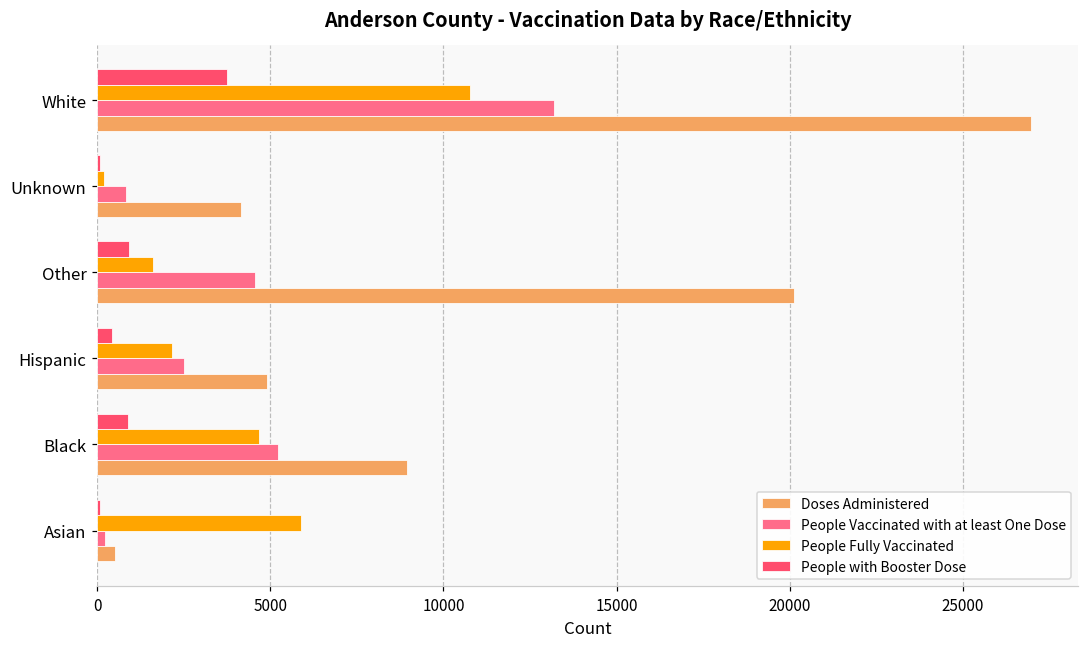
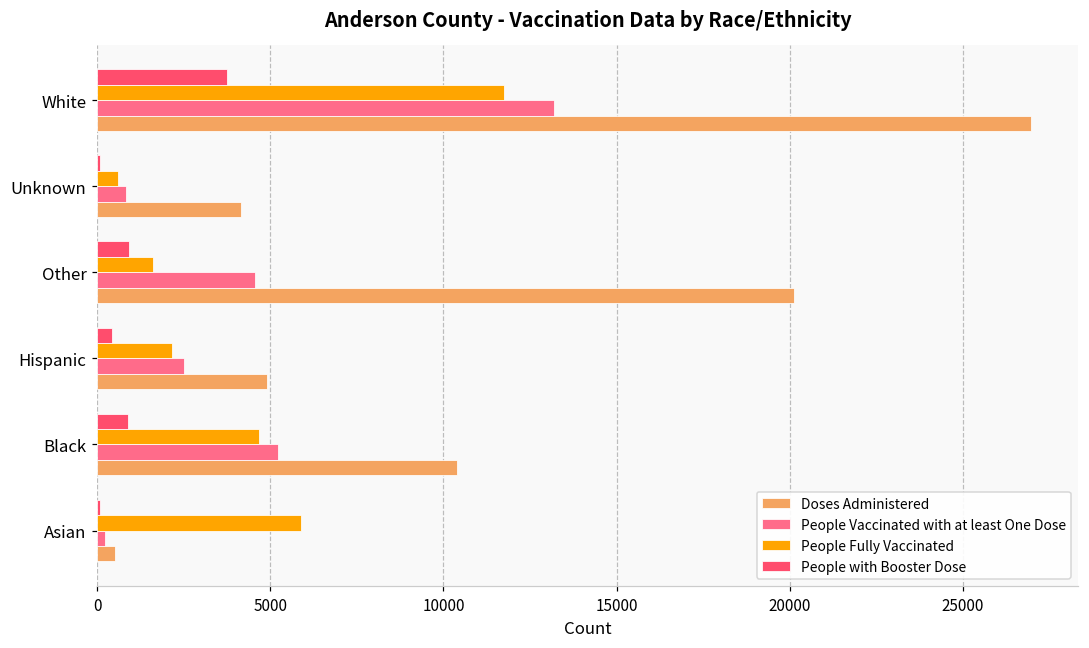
  {
    "Doses Administered": {
      "White": 27000,
      "Unknown": 4100,
      "Other": 20100,
      "Hispanic": 4900,
-     "Black": 8900,
+     "Black": 10400,
      "Asian": 500
    },
    "People Fully Vaccinated": {
-     "White": 10800,
-     "Unknown": 200,
+     "White": 11800,
+     "Unknown": 600,
      "Other": 1600,
      "Hispanic": 2100,
      "Black": 4700,
      "Asian": 5900
    }
  }
